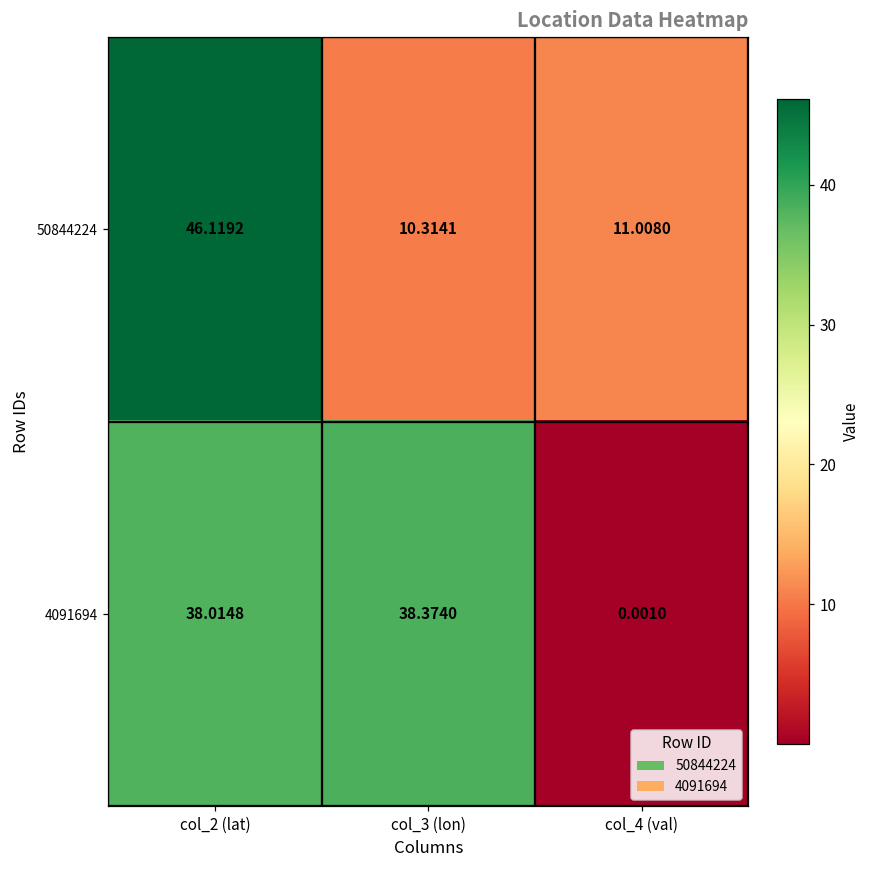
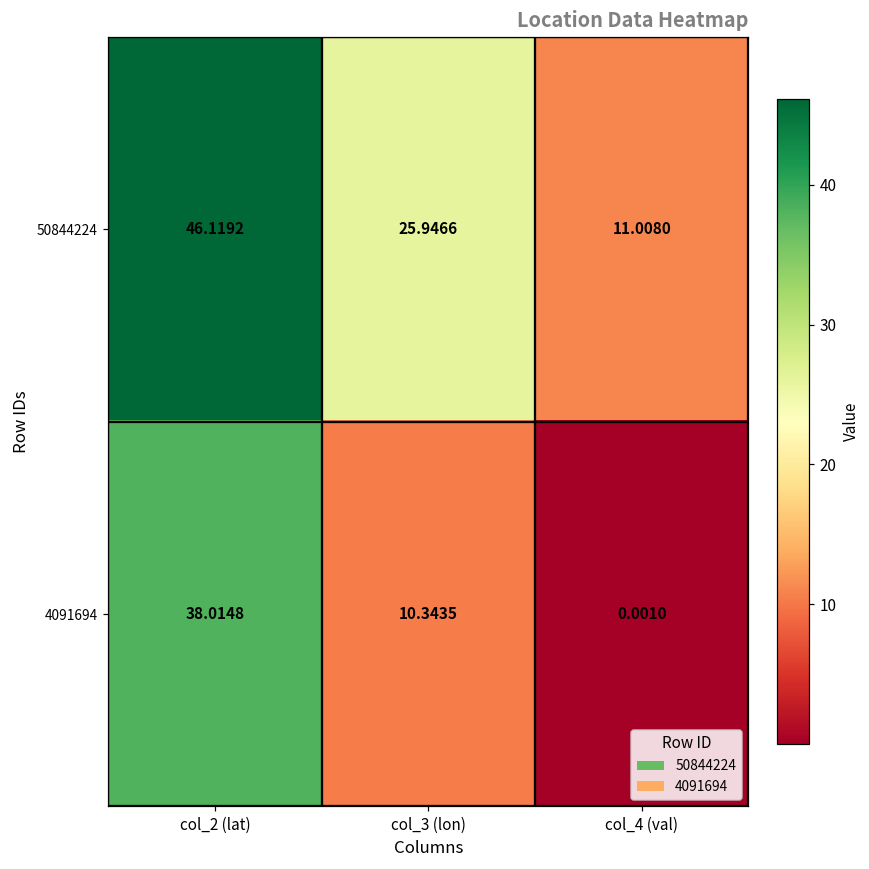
  {
    "50844224": {
      "col_2 (lat)": 46.1192,
-     "col_3 (lon)": 10.3141,
+     "col_3 (lon)": 25.9466,
      "col_4 (val)": 11.0080
    },
    "4091694": {
      "col_2 (lat)": 38.0148,
-     "col_3 (lon)": 38.3740,
+     "col_3 (lon)": 10.3435,
      "col_4 (val)": 0.0010
    }
  }
